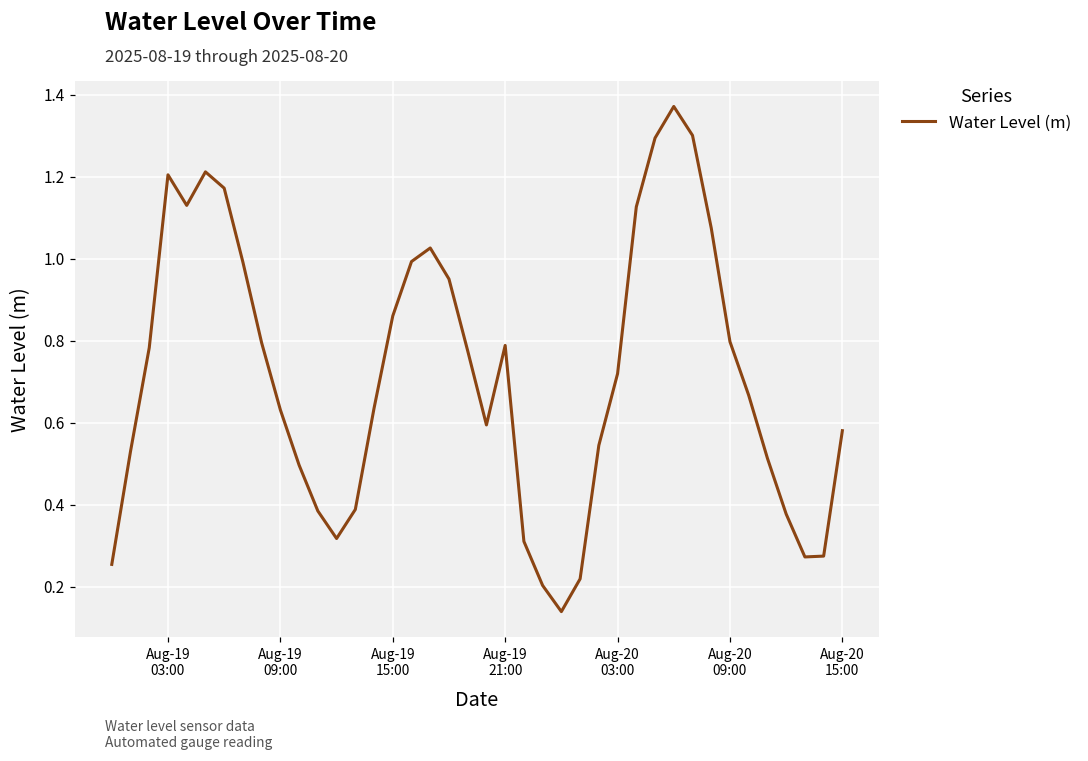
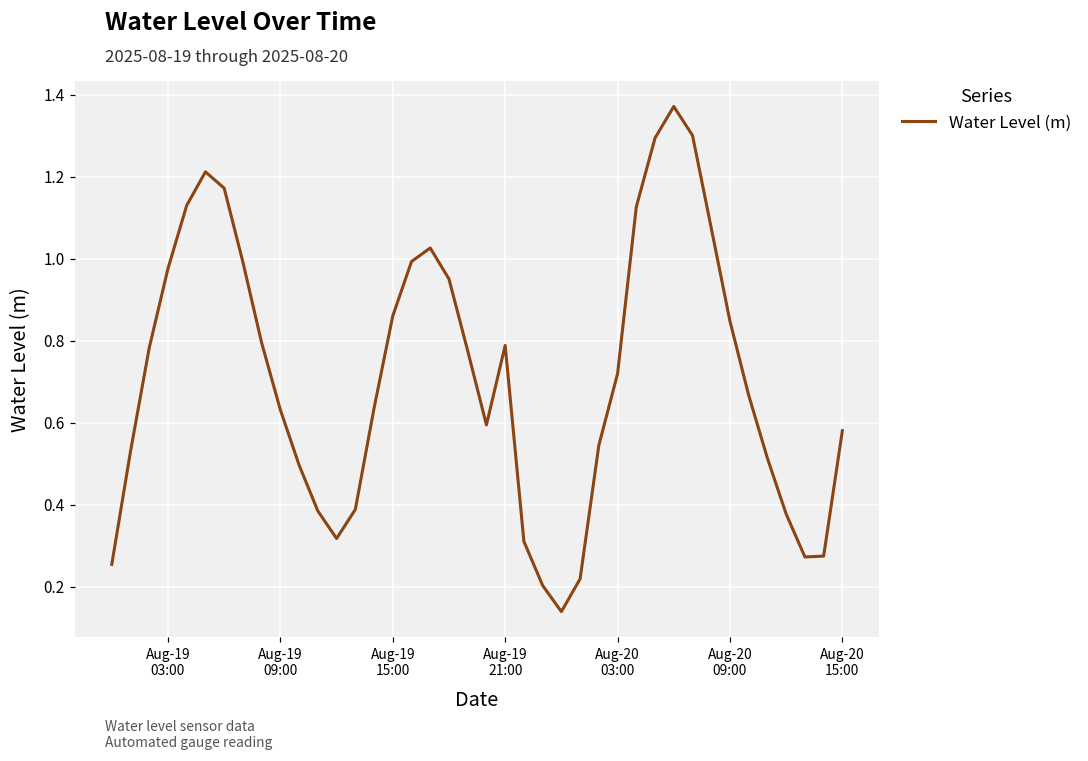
  {
-   "Aug-19 03:00": 1.20,
+   "Aug-19 03:00": 0.98,
    "Aug-19 09:00": 0.63,
    "Aug-19 15:00": 0.86,
    "Aug-19 21:00": 0.79,
    "Aug-20 03:00": 0.72,
-   "Aug-20 09:00": 0.80,
+   "Aug-20 09:00": 0.85,
    "Aug-20 15:00": 0.58
  }
